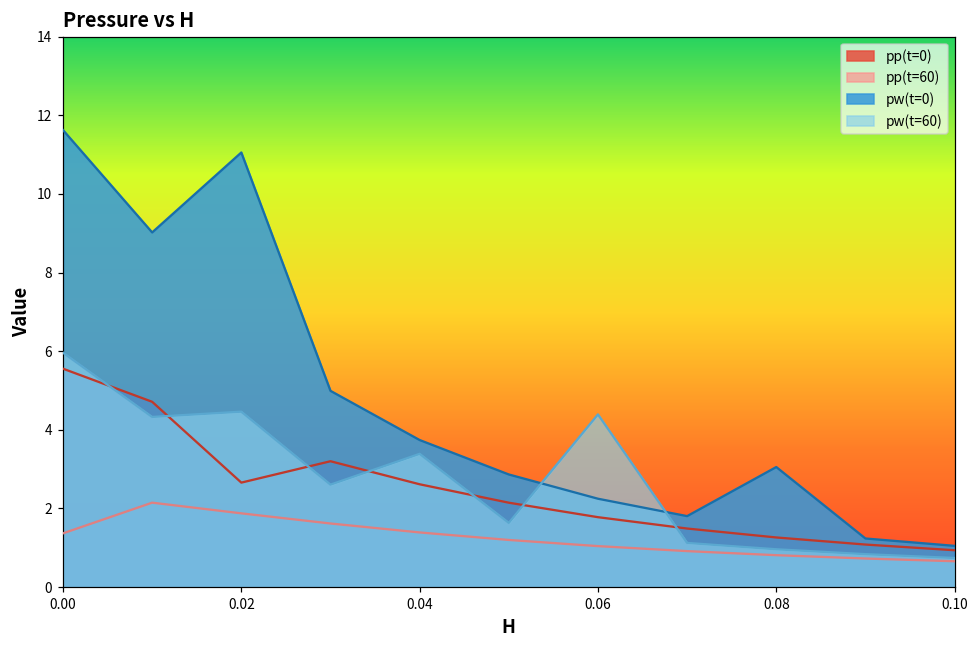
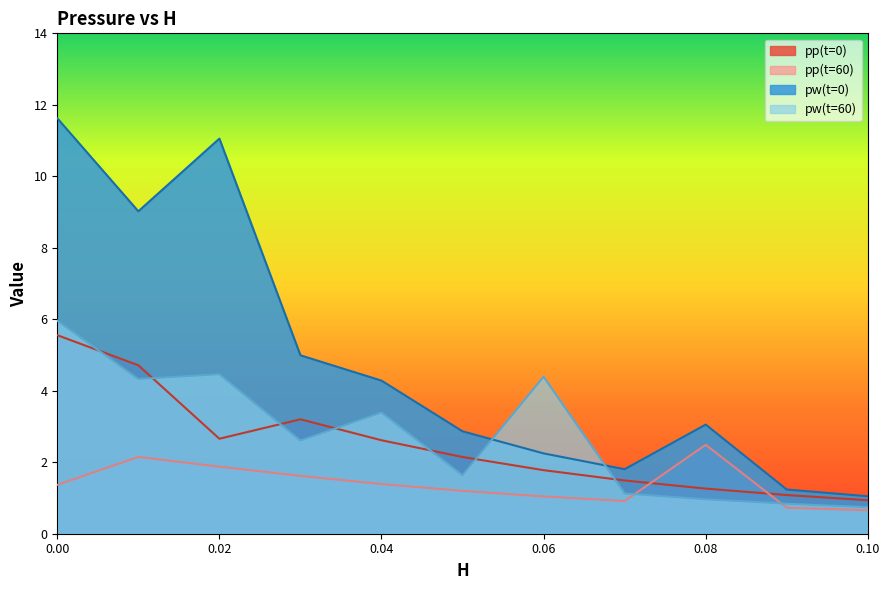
  {
    "pp(t=0)": {
      "0.00": 5.6,
      "0.02": 2.7,
      "0.04": 2.6,
      "0.06": 1.8,
      "0.08": 1.3,
      "0.10": 0.9
    },
    "pp(t=60)": {
      "0.00": 1.4,
      "0.02": 1.9,
      "0.04": 1.4,
      "0.06": 1.0,
-     "0.08": 0.8,
+     "0.08": 2.5,
      "0.10": 0.7
    },
    "pw(t=0)": {
      "0.00": 11.6,
      "0.02": 11.1,
-     "0.04": 3.7,
+     "0.04": 4.3,
      "0.06": 2.2,
      "0.08": 3.1,
      "0.10": 1.0
    },
    "pw(t=60)": {
      "0.00": 6.0,
      "0.02": 4.5,
      "0.04": 3.4,
      "0.06": 4.4,
      "0.08": 1.0,
      "0.10": 0.7
    }
  }
